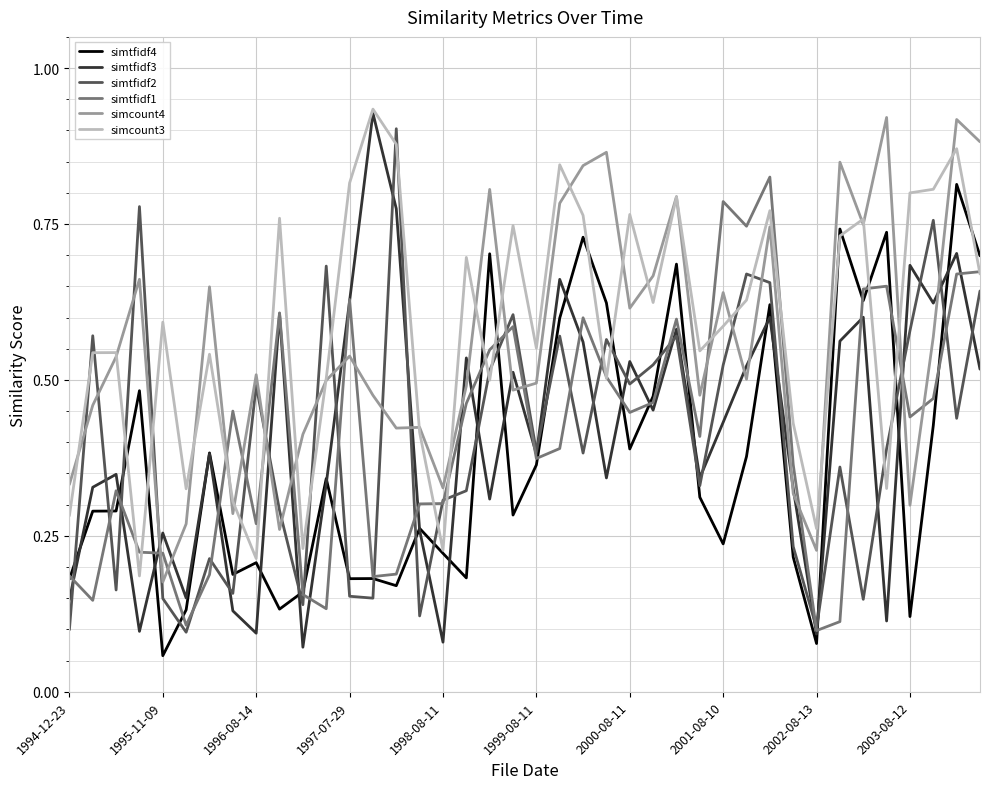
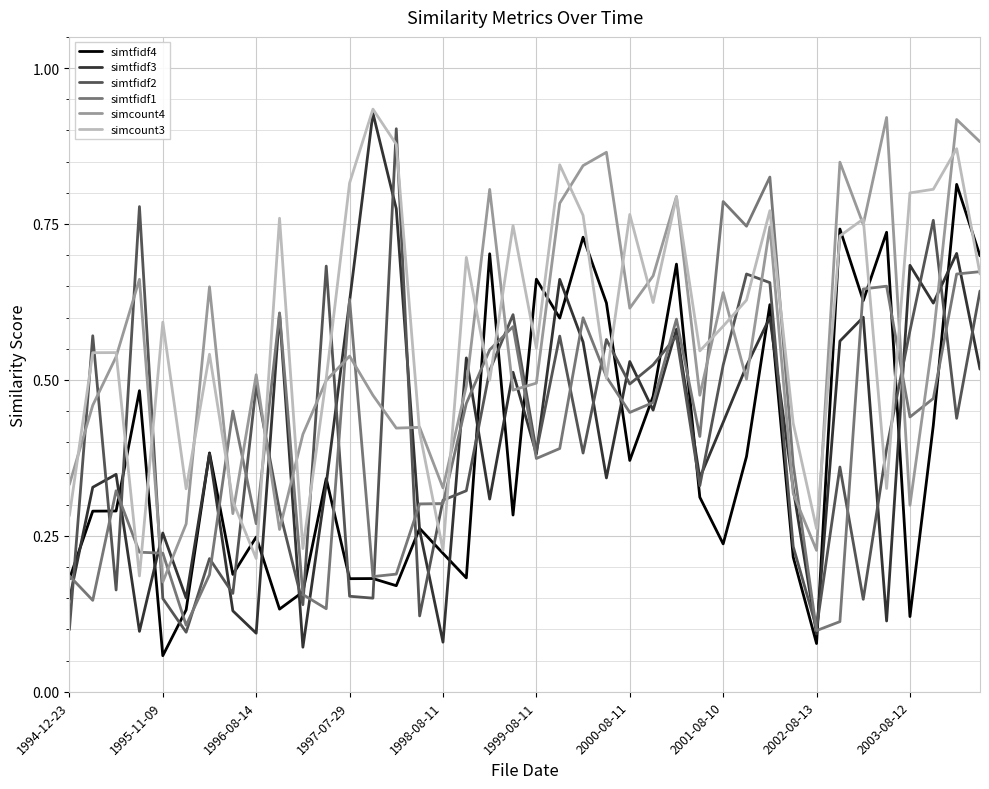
  {
    "simtfidf4": {
      "1994-12-23": 0.18,
      "1995-11-09": 0.06,
-     "1996-08-14": 0.21,
+     "1996-08-14": 0.25,
      "1997-07-29": 0.18,
      "1998-08-11": 0.22,
-     "1999-08-11": 0.36,
-     "2000-08-11": 0.39,
+     "1999-08-11": 0.66,
+     "2000-08-11": 0.37,
      "2001-08-10": 0.24,
      "2002-08-13": 0.08,
      "2003-08-12": 0.12
    }
  }
